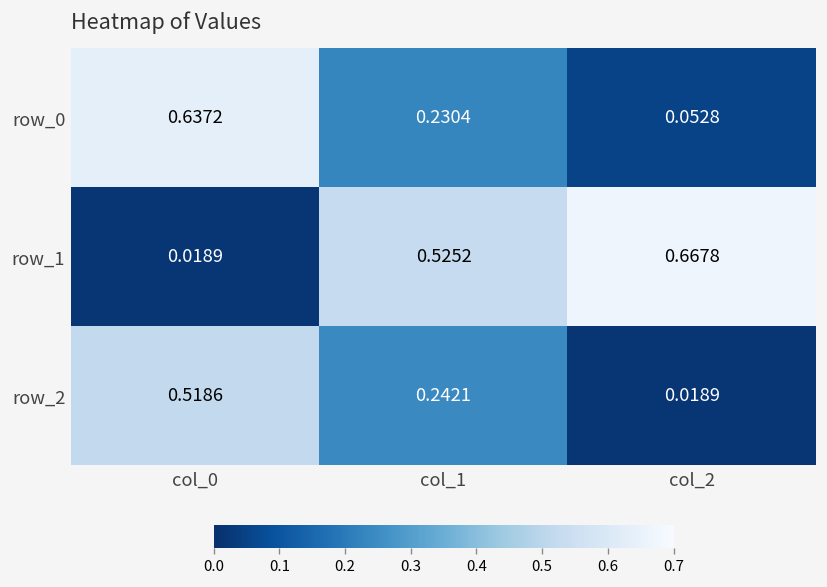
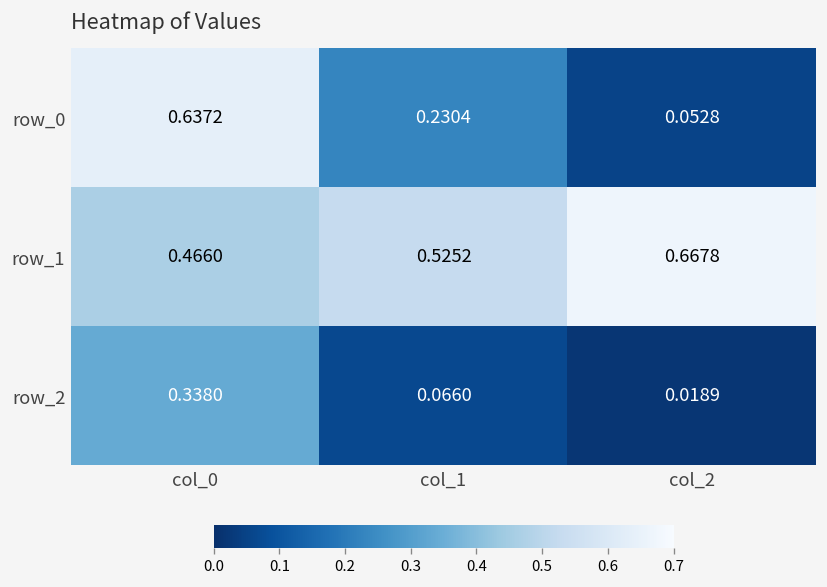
  {
    "row_0": {
      "col_0": 0.6372,
      "col_1": 0.2304,
      "col_2": 0.0528
    },
    "row_1": {
-     "col_0": 0.0189,
+     "col_0": 0.4660,
      "col_1": 0.5252,
      "col_2": 0.6678
    },
    "row_2": {
-     "col_0": 0.5186,
-     "col_1": 0.2421,
+     "col_0": 0.3380,
+     "col_1": 0.0660,
      "col_2": 0.0189
    }
  }
